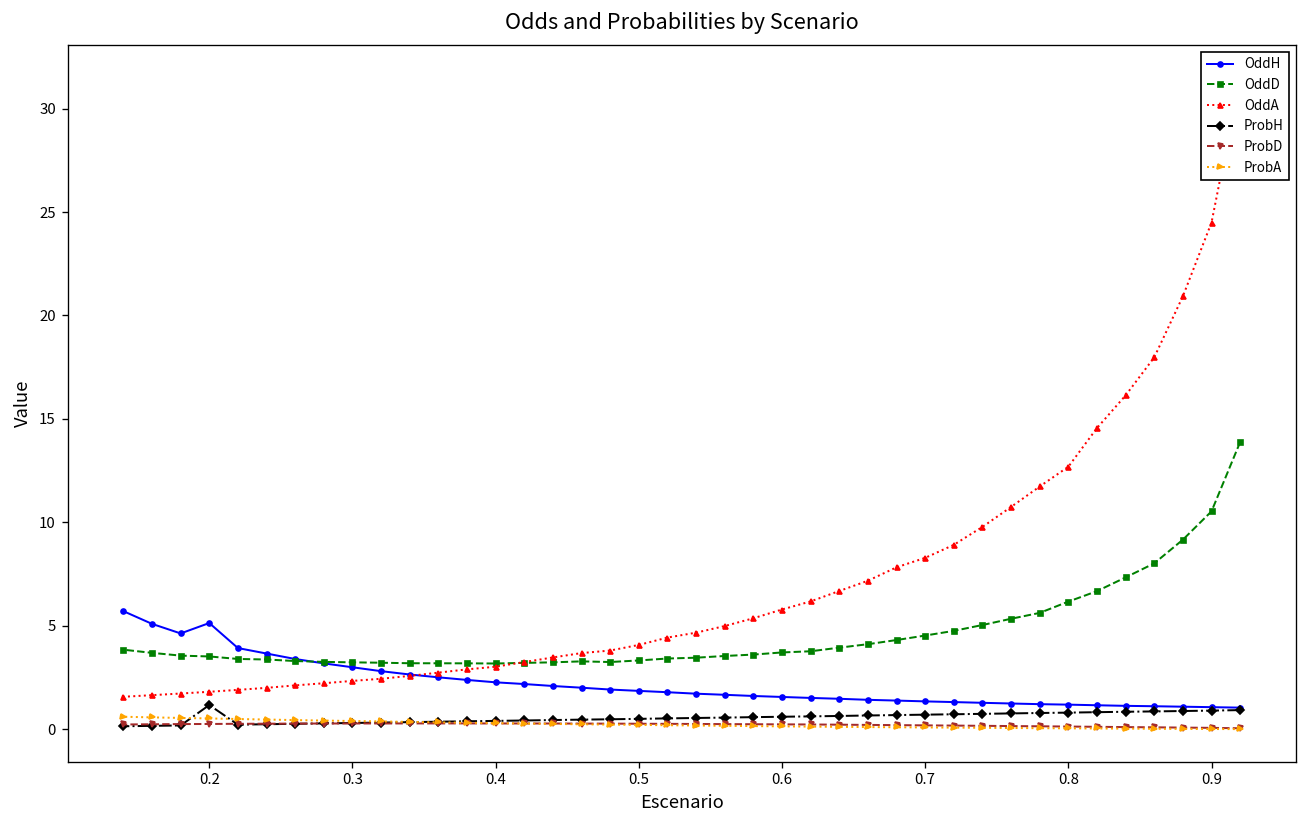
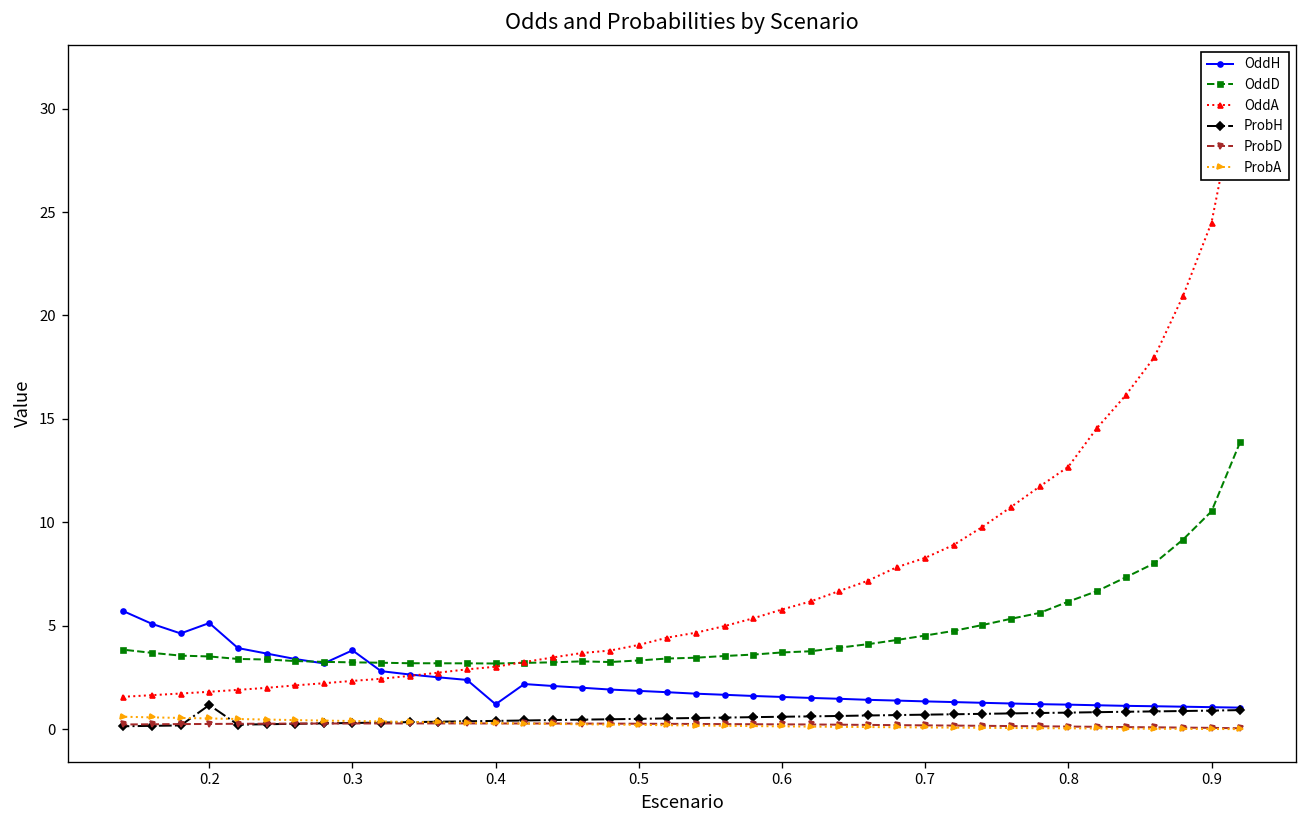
  {
    "OddH": {
      "0.2": 5.1,
-     "0.3": 3.0,
-     "0.4": 2.3,
+     "0.3": 3.8,
+     "0.4": 1.2,
      "0.5": 1.9,
      "0.6": 1.6,
      "0.7": 1.4,
      "0.8": 1.2,
      "0.9": 1.1
    },
    "OddD": {
      "0.2": 3.5,
      "0.3": 3.2,
      "0.4": 3.2,
      "0.5": 3.3,
      "0.6": 3.7,
      "0.7": 4.5,
      "0.8": 6.2,
      "0.9": 10.5
    },
    "OddA": {
      "0.2": 1.8,
      "0.3": 2.3,
      "0.4": 3.0,
      "0.5": 4.1,
      "0.6": 5.8,
      "0.7": 8.3,
      "0.8": 12.7,
      "0.9": 24.5
    },
    "ProbH": {
      "0.2": 1.2,
      "0.5": 0.5,
      "0.6": 0.6,
      "0.7": 0.7,
      "0.8": 0.8,
      "0.9": 0.9
    },
    "ProbD": {
      "0.2": 0.3
    },
    "ProbA": {
      "0.2": 0.5
    }
  }
